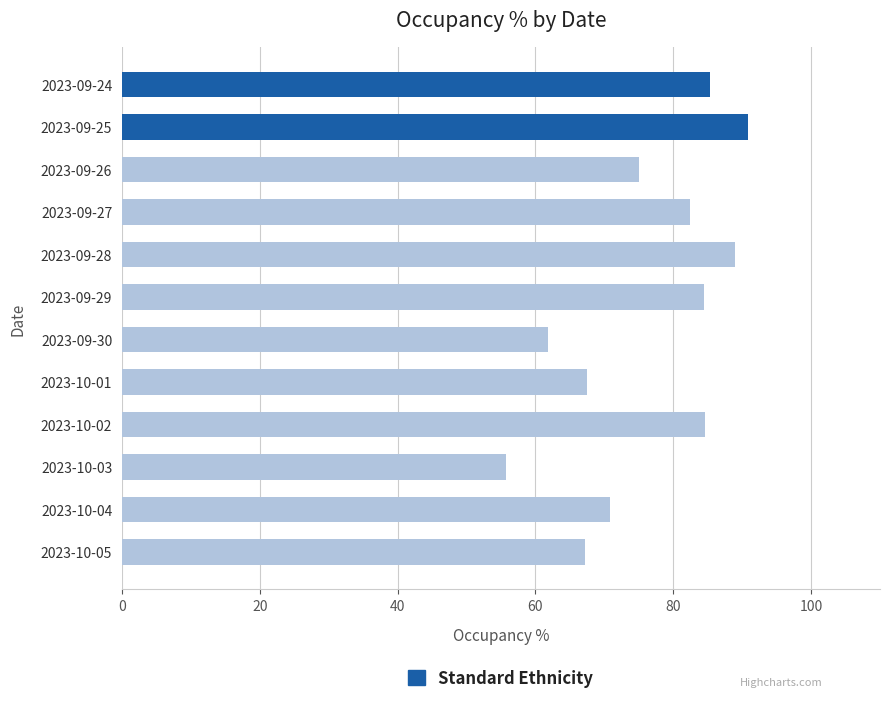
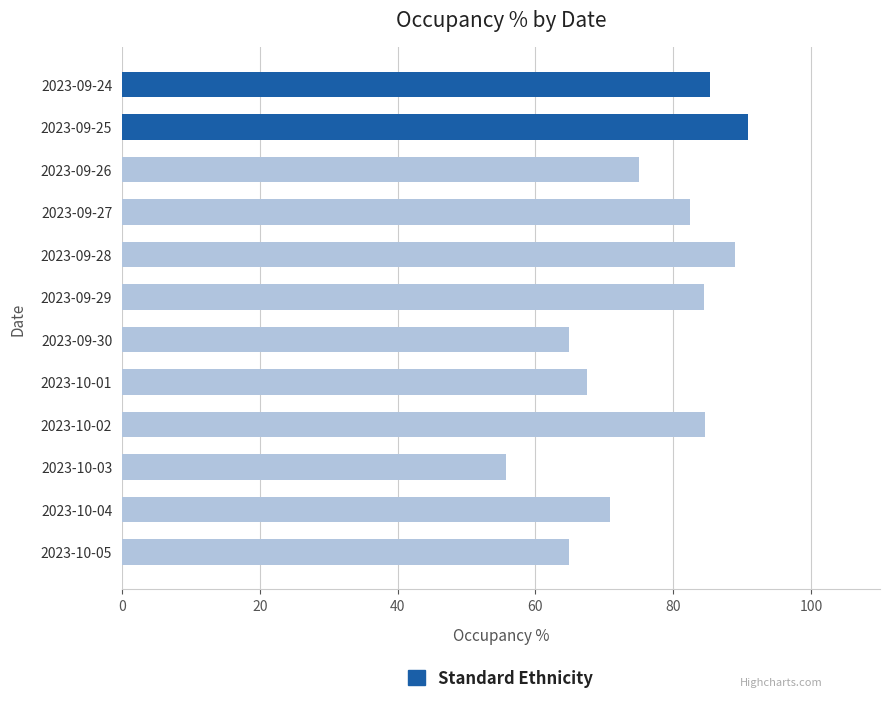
  {
    "2023-09-24": 85,
    "2023-09-25": 91,
    "2023-09-26": 75,
    "2023-09-27": 82,
    "2023-09-28": 89,
    "2023-09-29": 84,
-   "2023-09-30": 62,
+   "2023-09-30": 65,
    "2023-10-01": 68,
    "2023-10-02": 85,
    "2023-10-03": 56,
    "2023-10-04": 71,
-   "2023-10-05": 67
+   "2023-10-05": 65
  }
